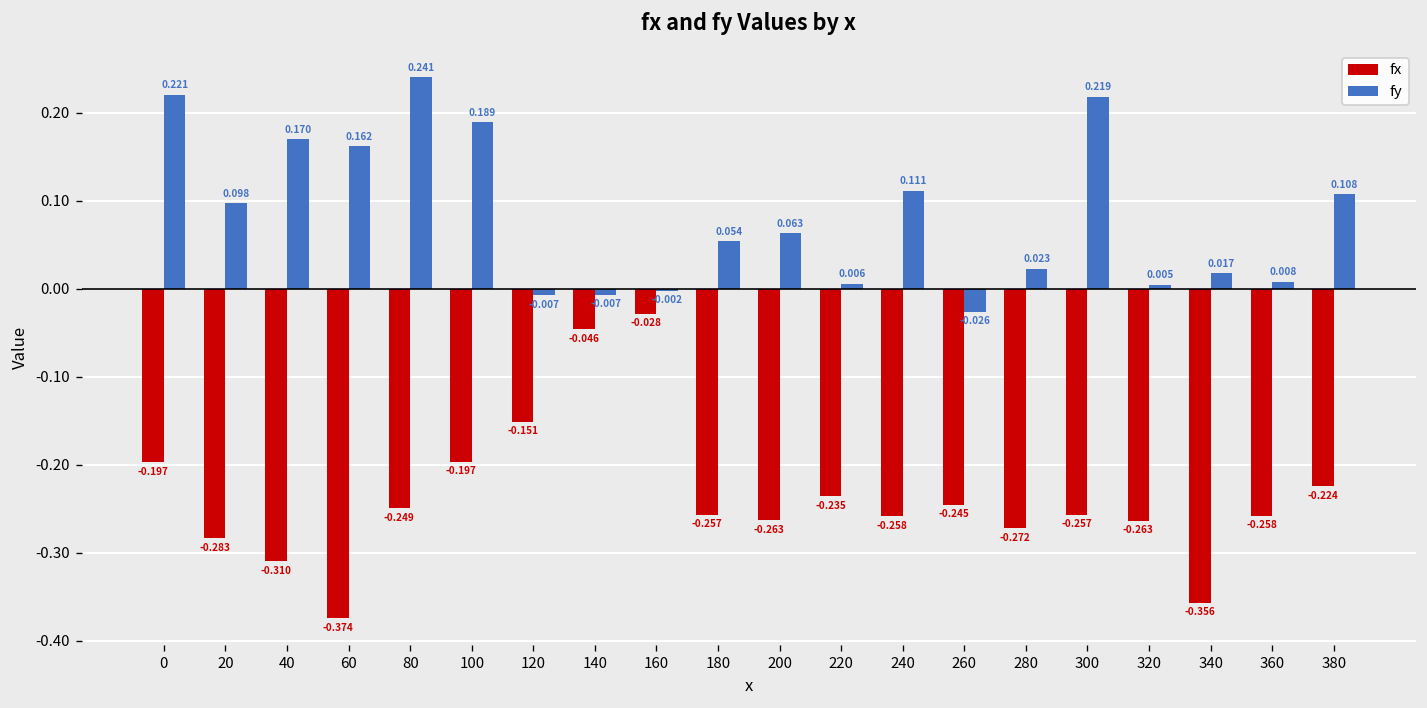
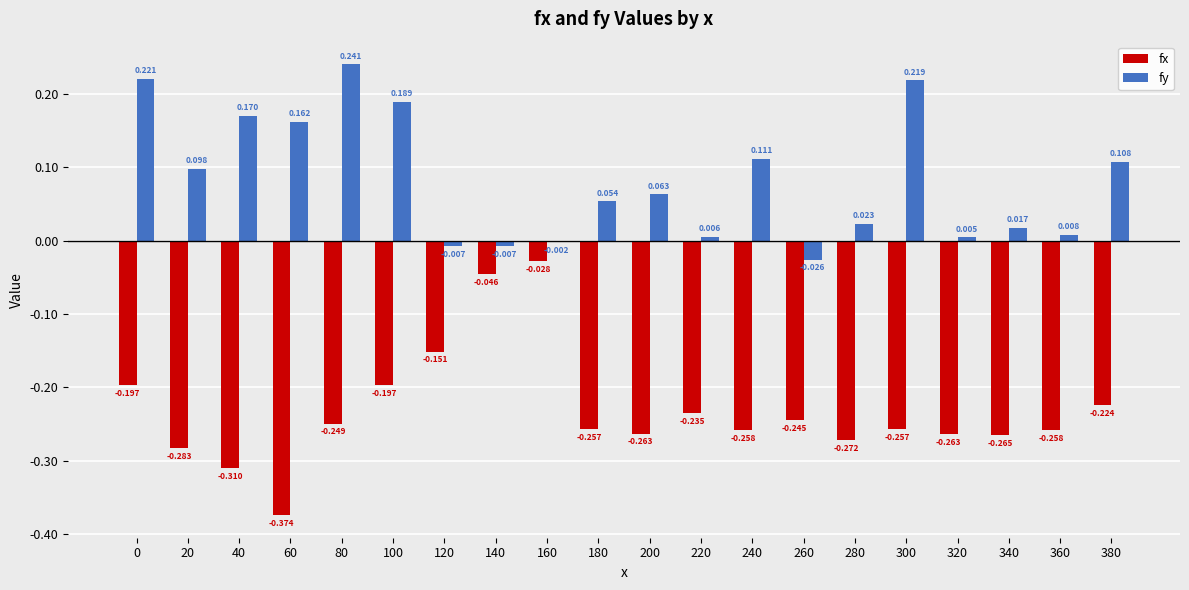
  {
    "fx": {
      "0": -0.197,
      "20": -0.283,
      "40": -0.310,
      "60": -0.374,
      "80": -0.249,
      "100": -0.197,
      "120": -0.151,
      "140": -0.046,
      "160": -0.028,
      "180": -0.257,
      "200": -0.263,
      "220": -0.235,
      "240": -0.258,
      "260": -0.245,
      "280": -0.272,
      "300": -0.257,
      "320": -0.263,
-     "340": -0.356,
+     "340": -0.265,
      "360": -0.258,
      "380": -0.224
    },
    "fy": {
      "0": 0.221,
      "20": 0.098,
      "40": 0.170,
      "60": 0.162,
      "80": 0.241,
      "100": 0.189,
      "120": -0.007,
      "140": -0.007,
      "160": -0.002,
      "180": 0.054,
      "200": 0.063,
      "220": 0.006,
      "240": 0.111,
      "260": -0.026,
      "280": 0.023,
      "300": 0.219,
      "320": 0.005,
      "340": 0.017,
      "360": 0.008,
      "380": 0.108
    }
  }
